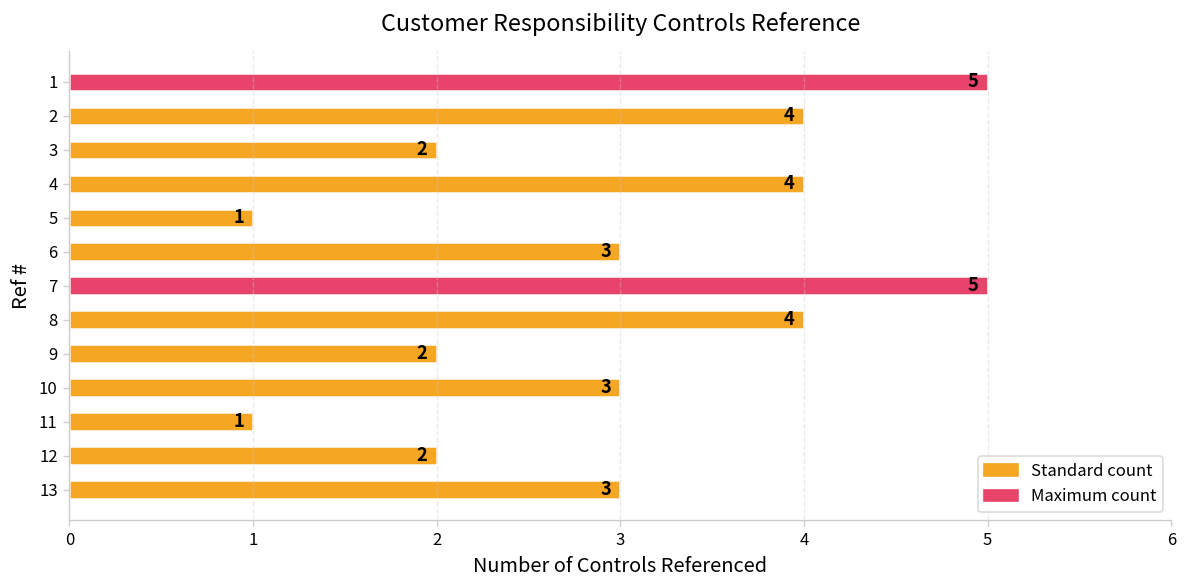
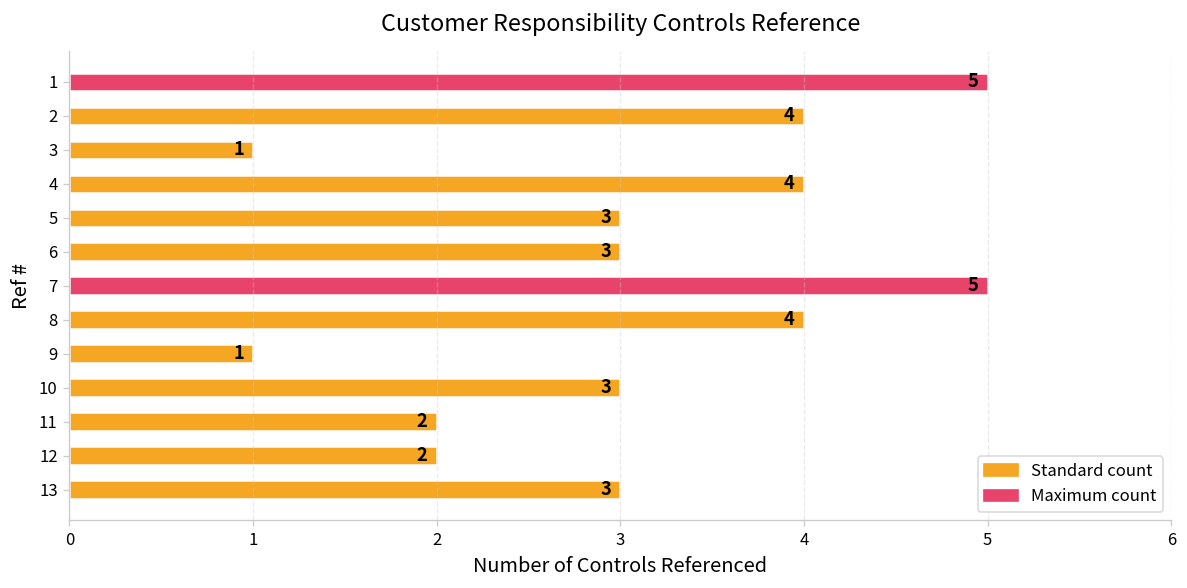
  {
    "1": 5,
    "2": 4,
-   "3": 2,
+   "3": 1,
    "4": 4,
-   "5": 1,
+   "5": 3,
    "6": 3,
    "7": 5,
    "8": 4,
-   "9": 2,
+   "9": 1,
    "10": 3,
-   "11": 1,
+   "11": 2,
    "12": 2,
    "13": 3
  }
